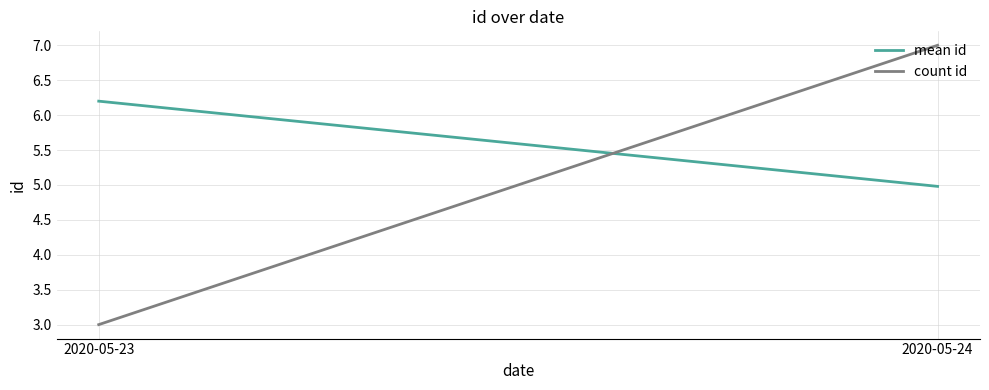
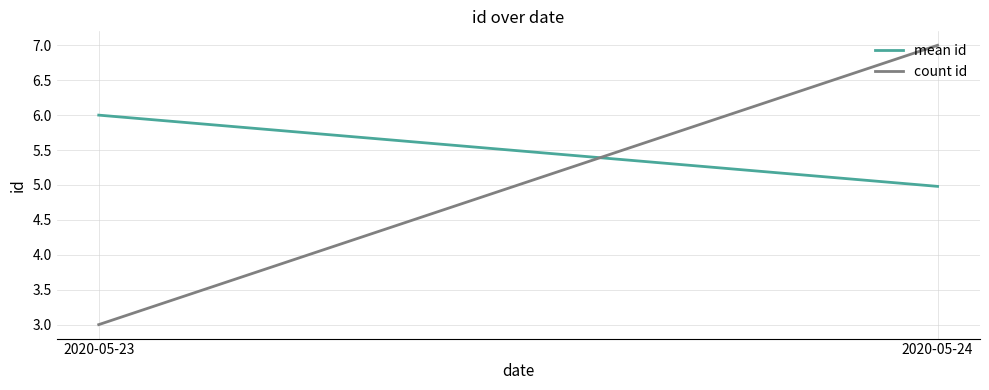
  {
    "mean id": {
-     "2020-05-23": 6.2,
+     "2020-05-23": 6.0,
      "2020-05-24": 5.0
    },
    "count id": {
      "2020-05-23": 3.0,
      "2020-05-24": 7.0
    }
  }
